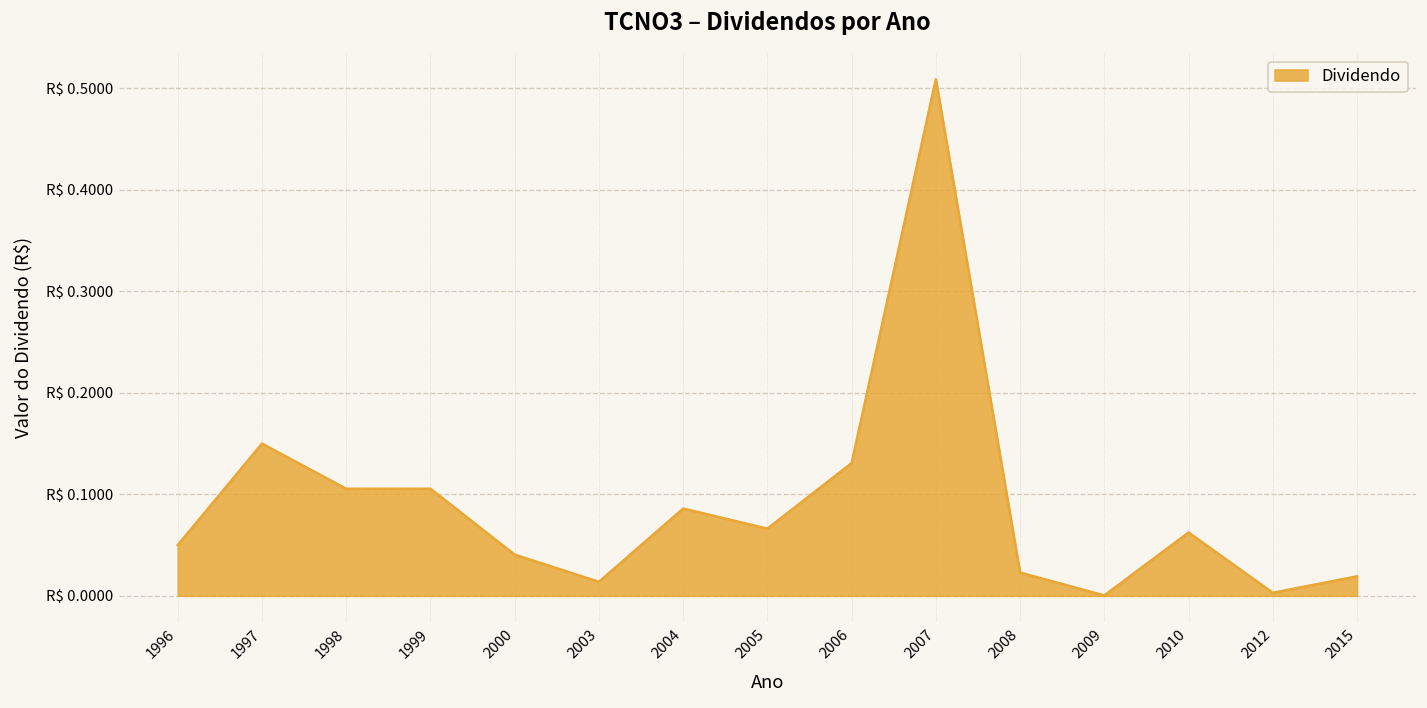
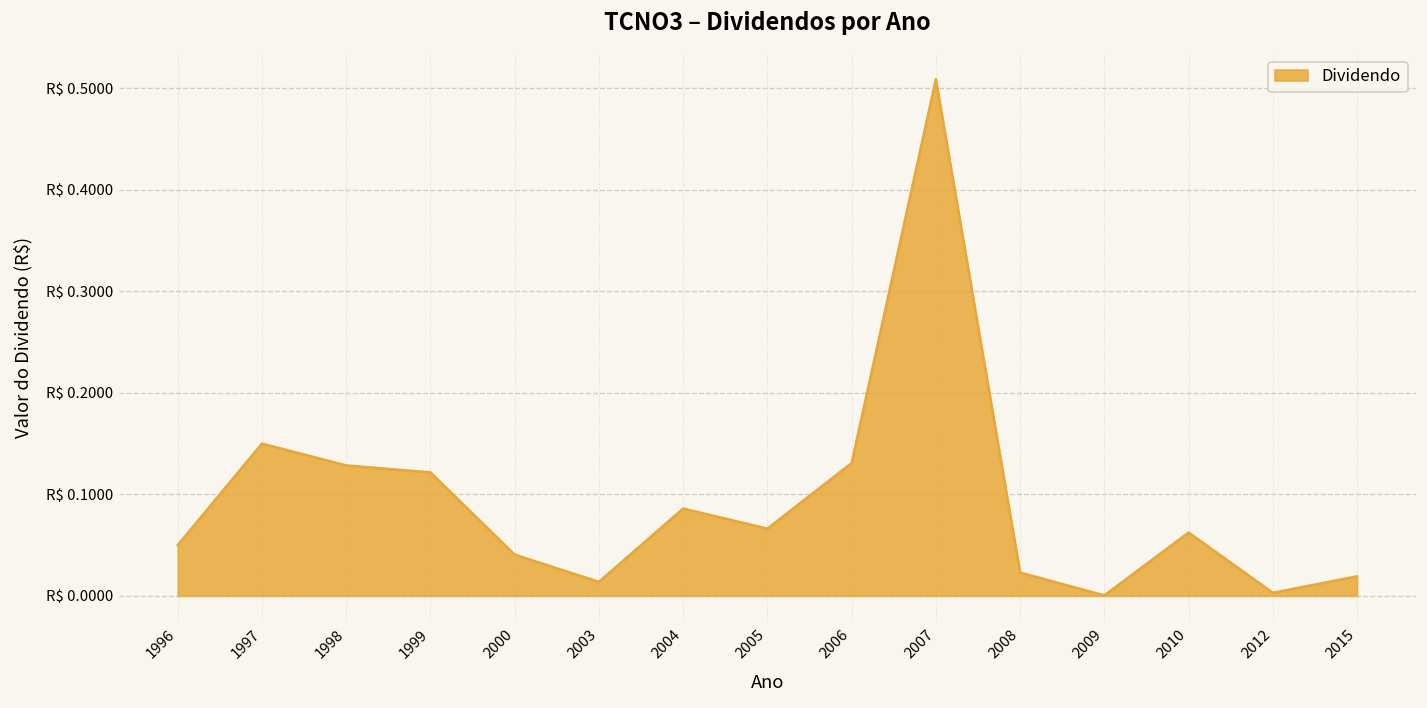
  {
    "1996": "R$ 0.05",
    "1997": "R$ 0.15",
-   "1998": "R$ 0.11",
-   "1999": "R$ 0.11",
+   "1998": "R$ 0.13",
+   "1999": "R$ 0.12",
    "2000": "R$ 0.04",
    "2003": "R$ 0.01",
    "2004": "R$ 0.09",
    "2005": "R$ 0.07",
    "2006": "R$ 0.13",
    "2007": "R$ 0.51",
    "2008": "R$ 0.02",
    "2009": "R$ 0.00",
    "2010": "R$ 0.06",
    "2012": "R$ 0.00",
    "2015": "R$ 0.02"
  }
